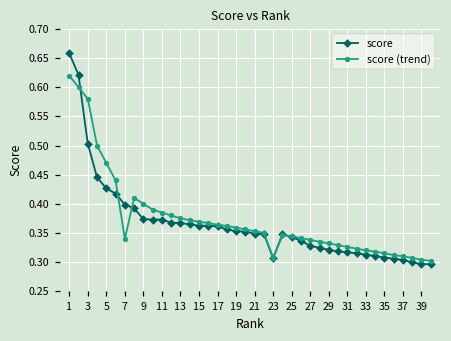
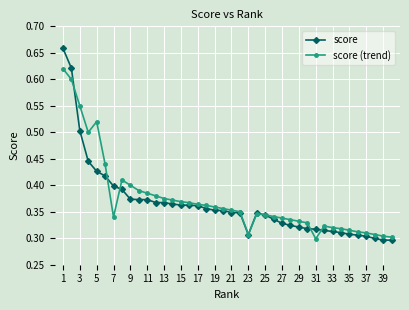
  {
    "score": {
      "1": 0.66,
      "3": 0.50,
      "5": 0.43,
      "7": 0.40,
      "9": 0.37,
      "11": 0.37,
      "13": 0.37,
      "15": 0.36,
      "19": 0.35,
      "27": 0.33,
      "29": 0.32,
      "31": 0.32,
      "33": 0.31,
      "35": 0.31,
      "37": 0.30,
      "39": 0.30
    },
    "score (trend)": {
      "1": 0.62,
-     "3": 0.58,
-     "5": 0.47,
+     "3": 0.55,
+     "5": 0.52,
      "7": 0.34,
      "9": 0.40,
      "11": 0.39,
      "13": 0.38,
      "15": 0.37,
      "19": 0.36,
      "27": 0.34,
      "29": 0.33,
-     "31": 0.33,
+     "31": 0.30,
      "33": 0.32,
      "35": 0.32,
      "37": 0.31,
      "39": 0.30
    }
  }
